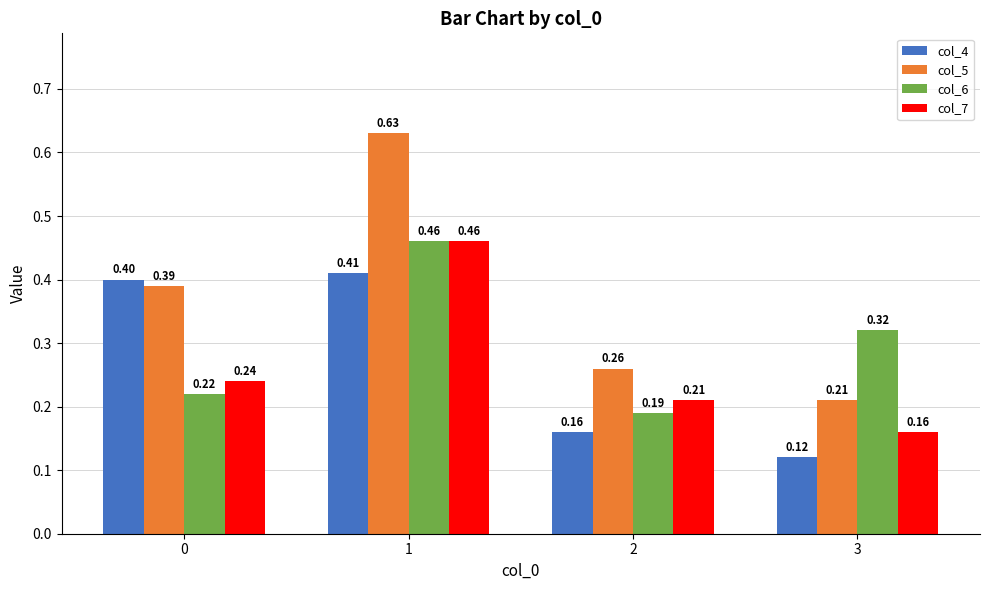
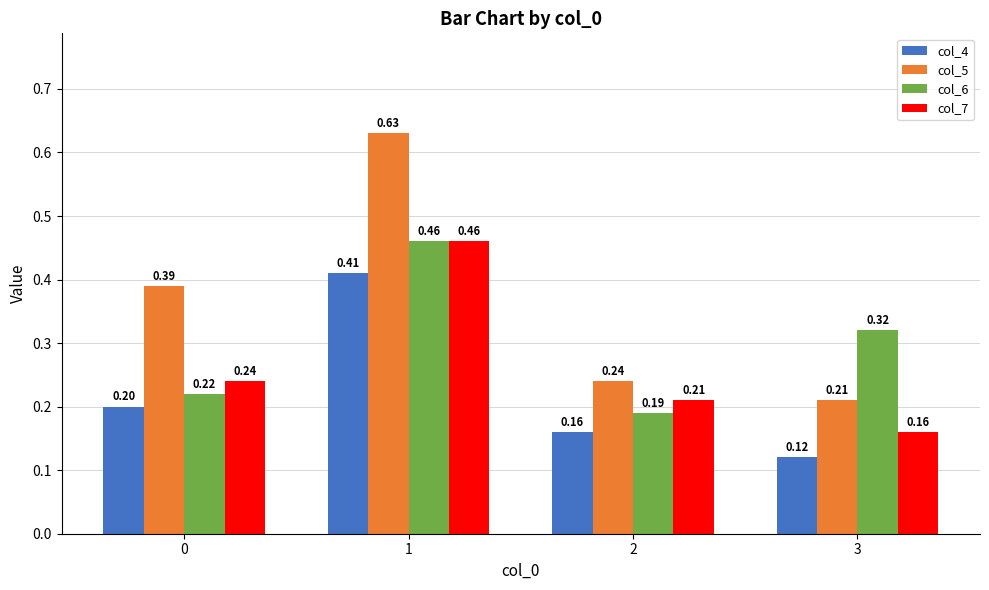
  {
    "col_4": {
-     "0": 0.40,
+     "0": 0.20,
      "1": 0.41,
      "2": 0.16,
      "3": 0.12
    },
    "col_5": {
      "0": 0.39,
      "1": 0.63,
-     "2": 0.26,
+     "2": 0.24,
      "3": 0.21
    },
    "col_6": {
      "0": 0.22,
      "1": 0.46,
      "2": 0.19,
      "3": 0.32
    },
    "col_7": {
      "0": 0.24,
      "1": 0.46,
      "2": 0.21,
      "3": 0.16
    }
  }
